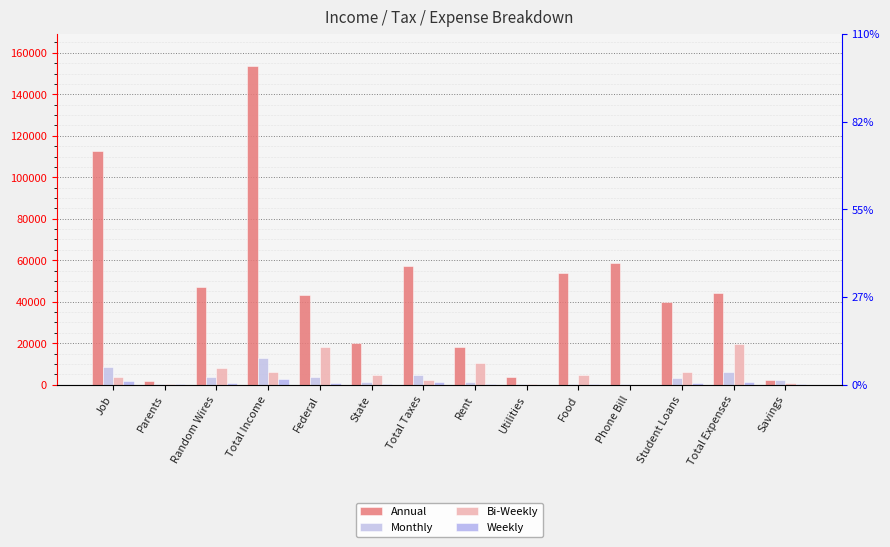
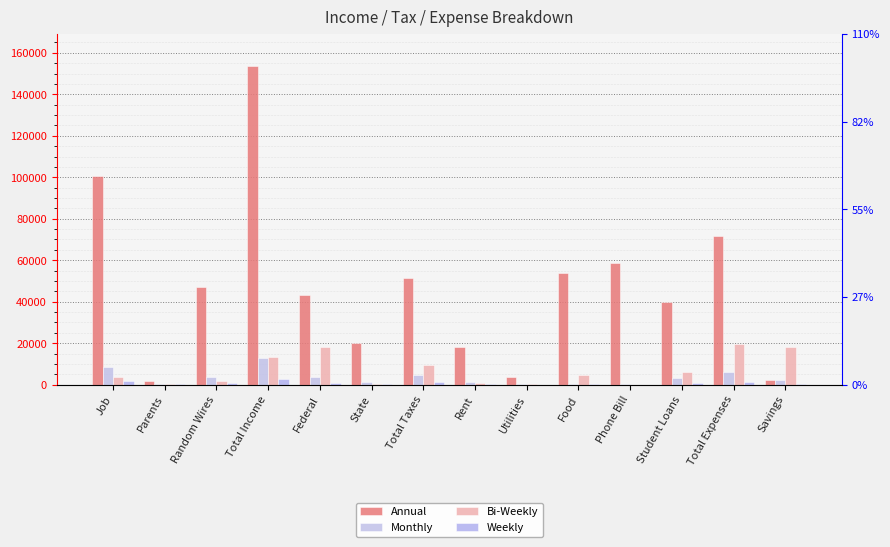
  {
    "Annual": {
-     "Job": 113000,
+     "Job": 101000,
      "Parents": 2000,
      "Random Wires": 47000,
      "Total Income": 154000,
      "Federal": 43000,
      "State": 20000,
-     "Total Taxes": 57000,
+     "Total Taxes": 52000,
      "Rent": 18000,
      "Utilities": 4000,
      "Food": 54000,
      "Phone Bill": 59000,
      "Student Loans": 40000,
-     "Total Expenses": 44000,
+     "Total Expenses": 72000,
      "Savings": 2000
    },
    "Bi-Weekly": {
      "Job": 4000,
-     "Random Wires": 8000,
-     "Total Income": 6000,
+     "Random Wires": 2000,
+     "Total Income": 13000,
      "Federal": 18000,
-     "State": 5000,
-     "Total Taxes": 2000,
-     "Rent": 11000,
+     "State": 1000,
+     "Total Taxes": 9000,
+     "Rent": 1000,
      "Food": 5000,
      "Student Loans": 6000,
      "Total Expenses": 20000,
-     "Savings": 1000
+     "Savings": 18000
    }
  }
